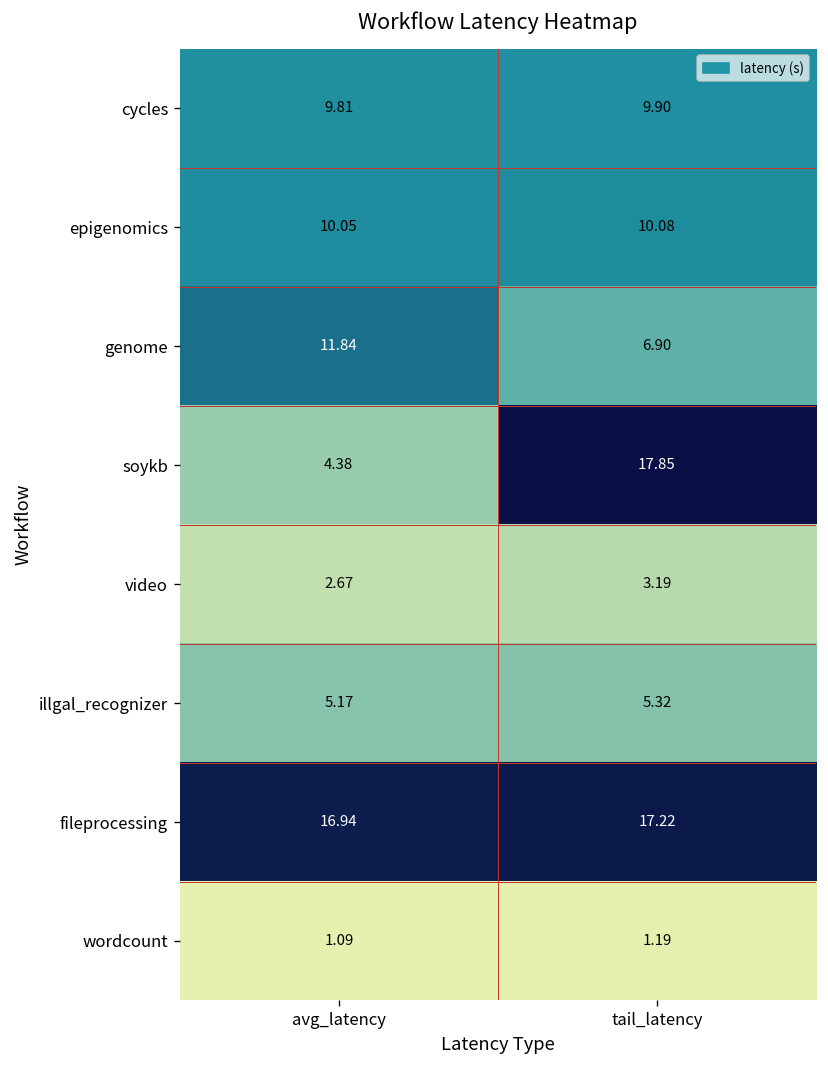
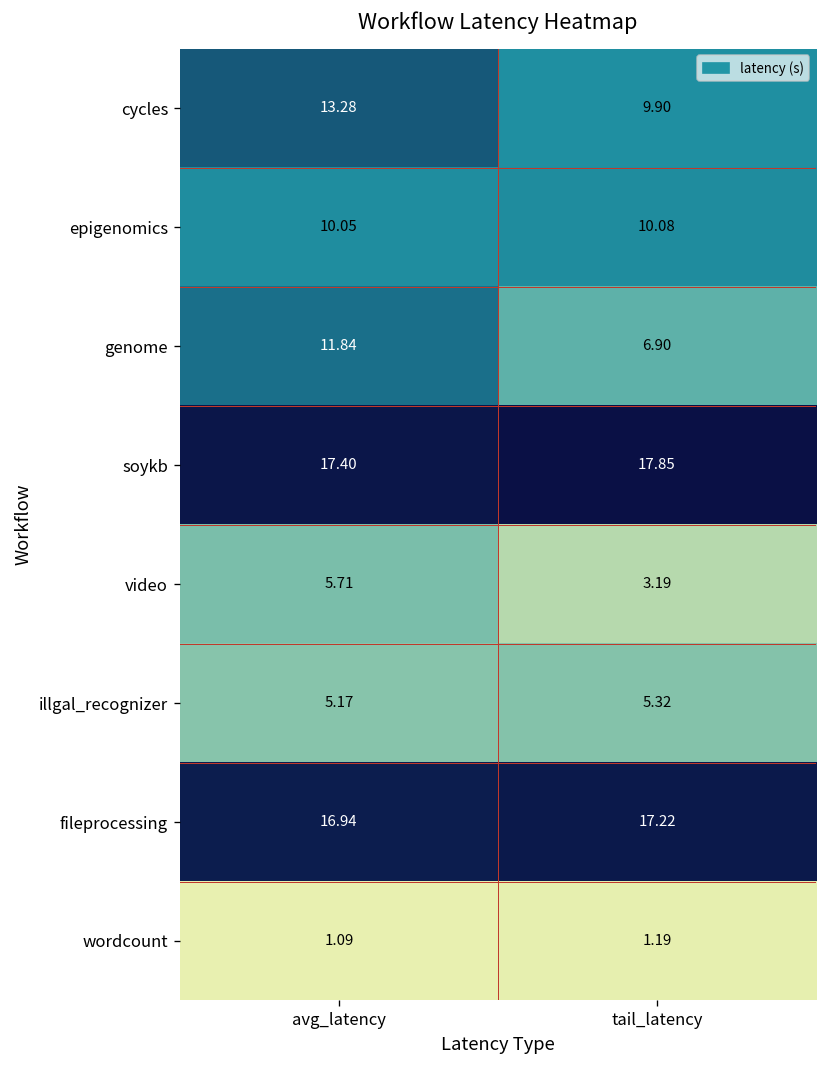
  {
    "cycles": {
-     "avg_latency": 9.81,
+     "avg_latency": 13.28,
      "tail_latency": 9.90
    },
    "epigenomics": {
      "avg_latency": 10.05,
      "tail_latency": 10.08
    },
    "genome": {
      "avg_latency": 11.84,
      "tail_latency": 6.90
    },
    "soykb": {
-     "avg_latency": 4.38,
+     "avg_latency": 17.40,
      "tail_latency": 17.85
    },
    "video": {
-     "avg_latency": 2.67,
+     "avg_latency": 5.71,
      "tail_latency": 3.19
    },
    "illgal_recognizer": {
      "avg_latency": 5.17,
      "tail_latency": 5.32
    },
    "fileprocessing": {
      "avg_latency": 16.94,
      "tail_latency": 17.22
    },
    "wordcount": {
      "avg_latency": 1.09,
      "tail_latency": 1.19
    }
  }
